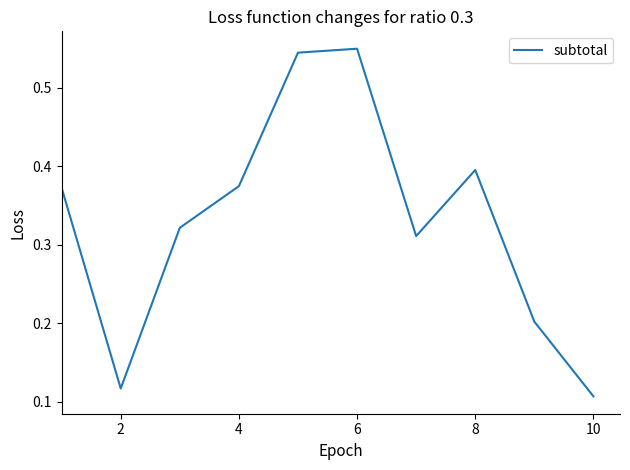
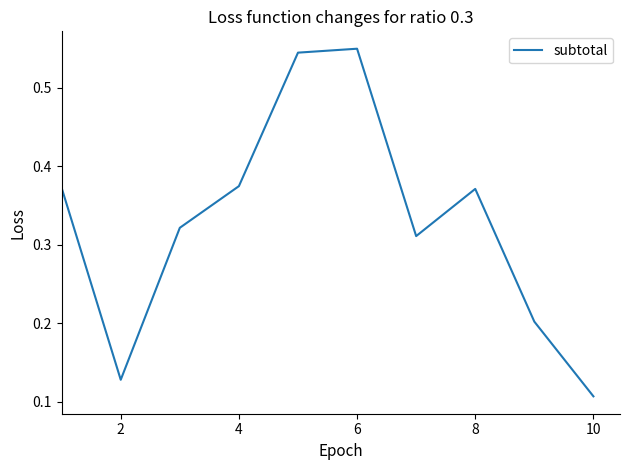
  {
-   "2": 0.12,
+   "2": 0.13,
    "4": 0.37,
    "6": 0.55,
-   "8": 0.40,
+   "8": 0.37,
    "10": 0.11
  }
